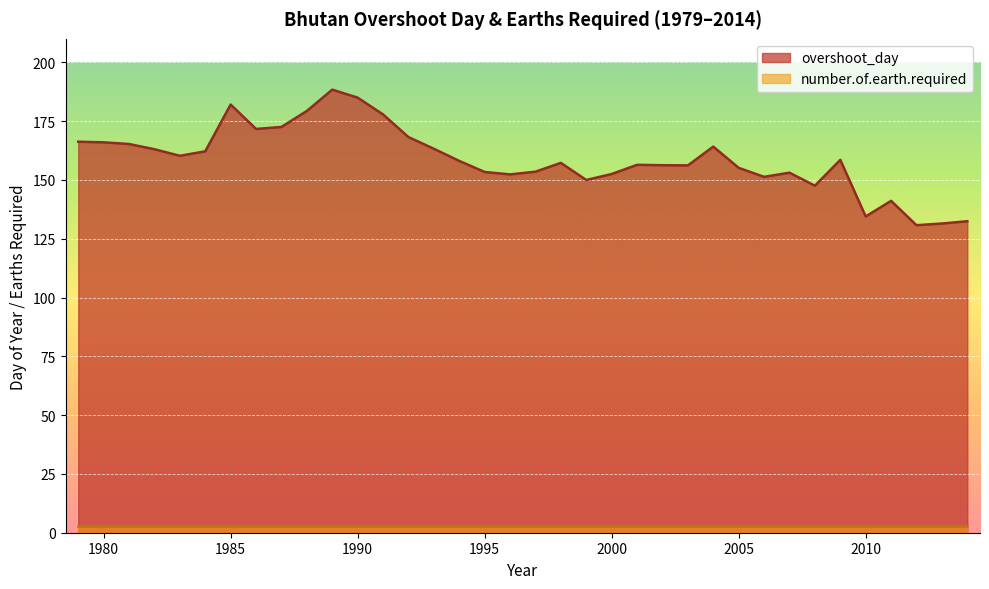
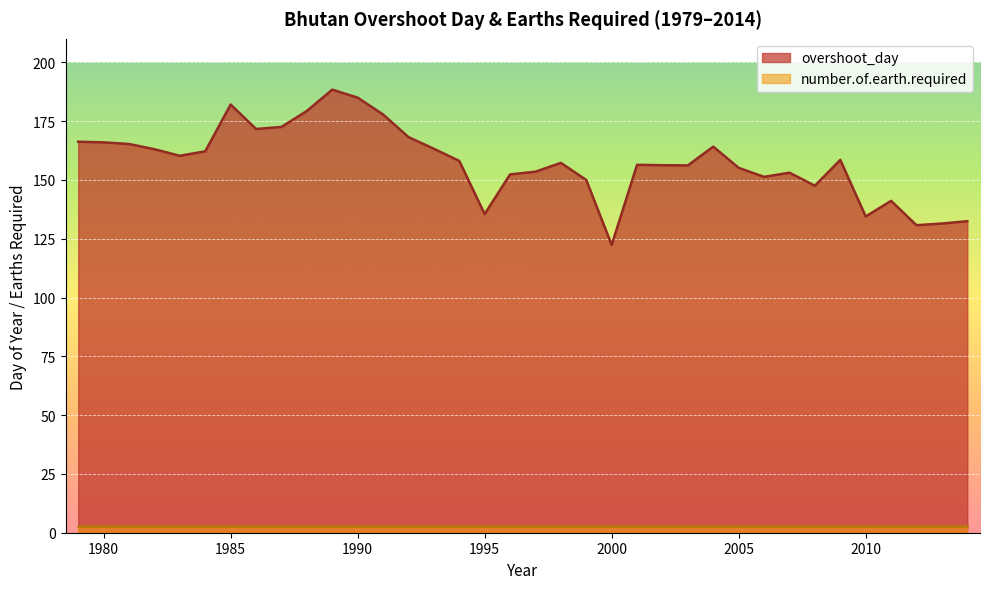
  {
    "overshoot_day": {
      "1980": 166,
      "1985": 182,
      "1990": 185,
-     "1995": 153,
-     "2000": 153,
+     "1995": 136,
+     "2000": 122,
      "2005": 155,
      "2010": 134
    },
    "number.of.earth.required": {
      "1980": 3,
      "1985": 3,
      "1990": 3,
      "1995": 3,
      "2000": 3,
      "2005": 3,
      "2010": 3
    }
  }
